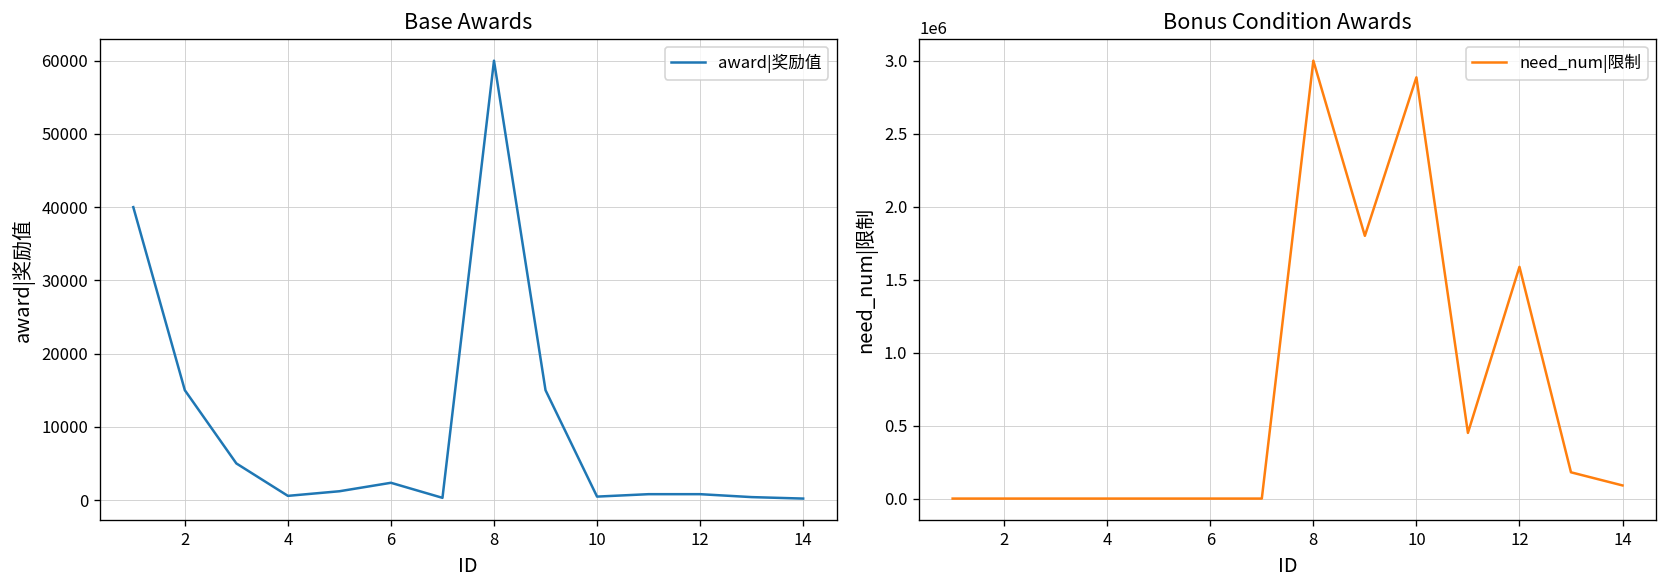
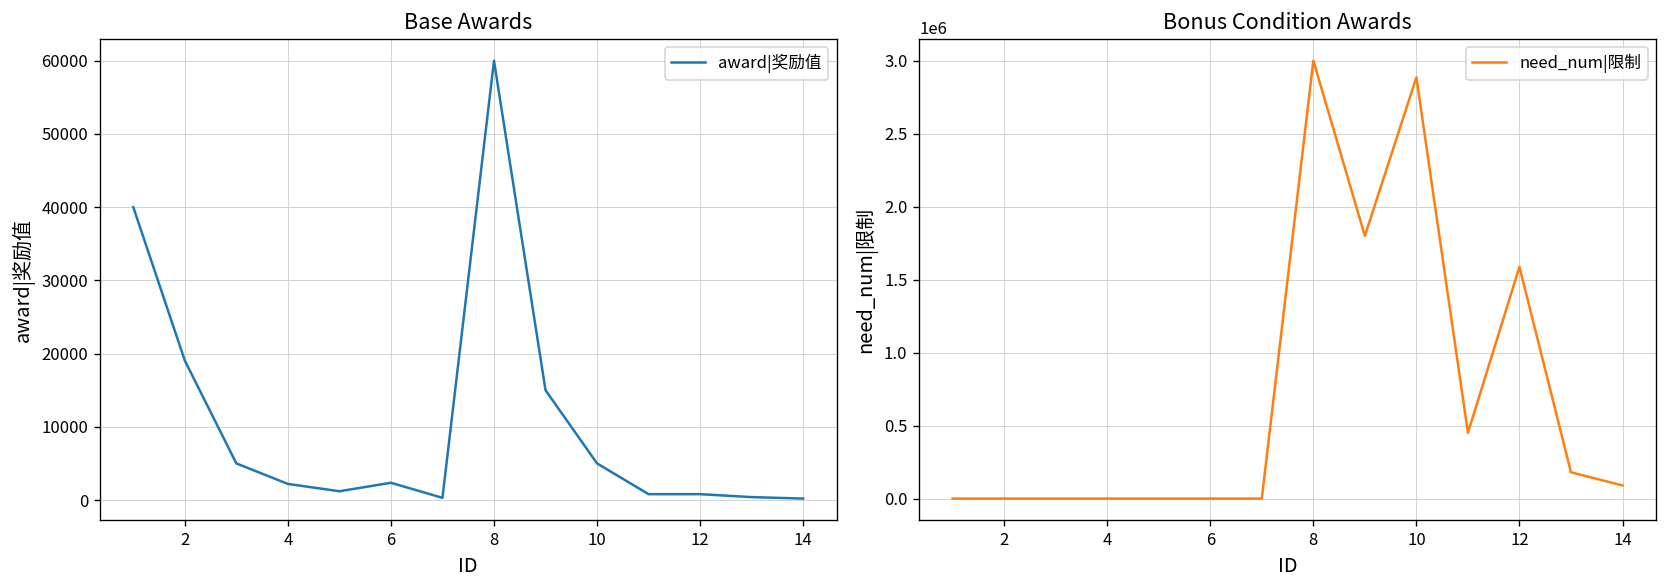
  {
    "Base Awards": {
-     "2": 15000,
-     "4": 1000,
+     "2": 19000,
+     "4": 2000,
      "6": 2000,
      "8": 60000,
-     "10": 0,
+     "10": 5000,
      "12": 1000,
      "14": 0
    },
    "Bonus Condition Awards": {
      "2": 0,
      "4": 0,
      "6": 0,
      "8": 3000000,
      "10": 2890000,
      "12": 1590000,
      "14": 90000
    }
  }
